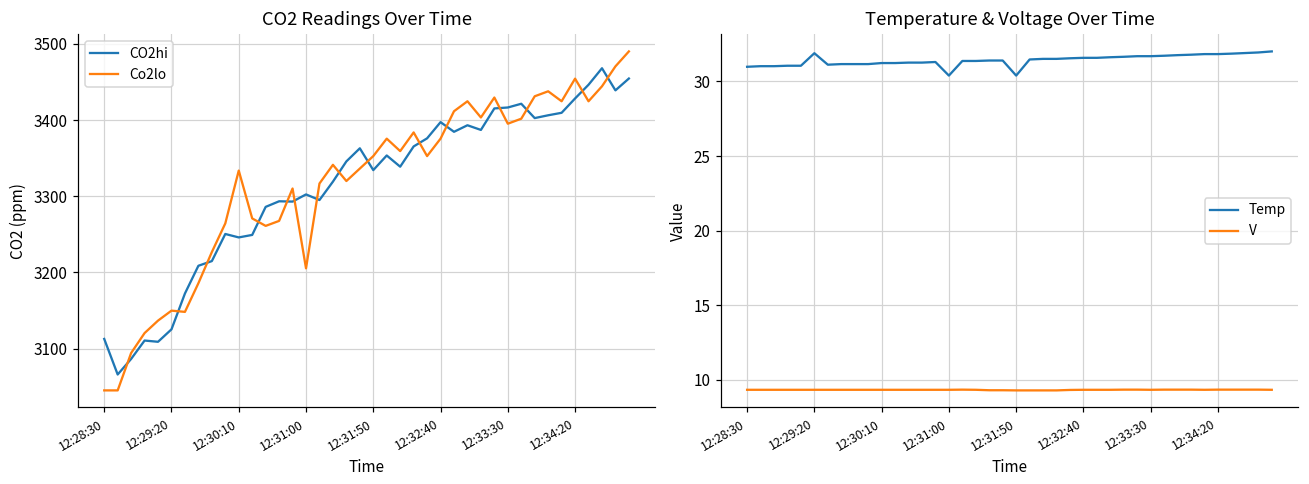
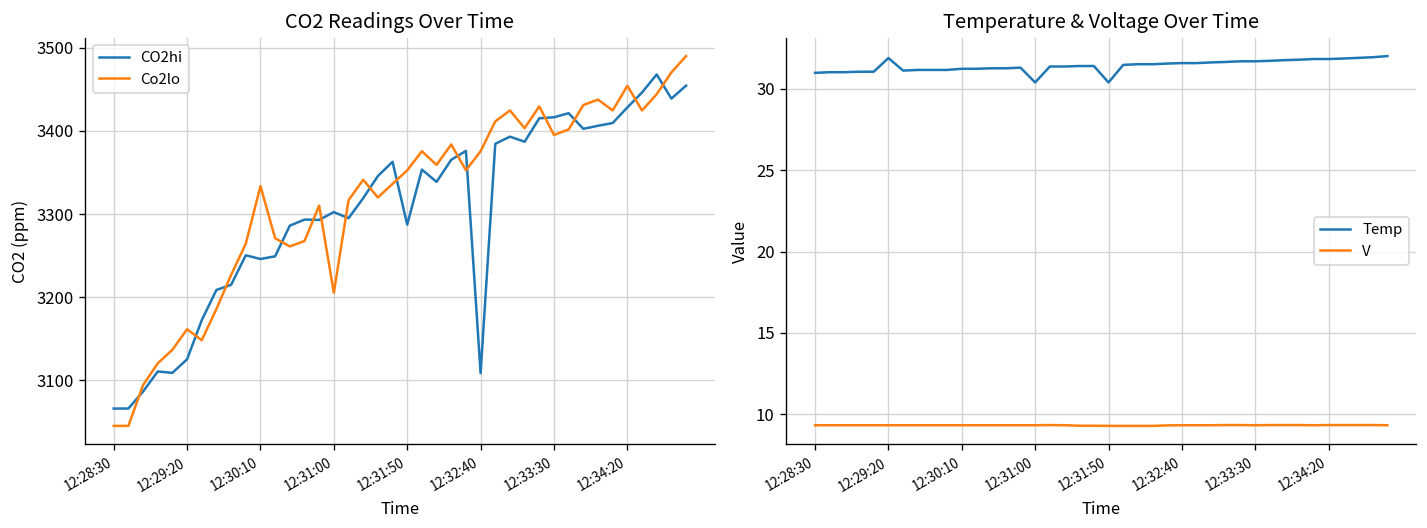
  {
    "CO2 Readings Over Time": {
      "CO2hi": {
-       "12:28:30": 3110,
+       "12:28:30": 3070,
        "12:29:20": 3130,
        "12:30:10": 3250,
        "12:31:00": 3300,
-       "12:31:50": 3330,
-       "12:32:40": 3400,
+       "12:31:50": 3290,
+       "12:32:40": 3110,
        "12:33:30": 3420,
        "12:34:20": 3430
      },
      "Co2lo": {
        "12:28:30": 3050,
-       "12:29:20": 3150,
+       "12:29:20": 3160,
        "12:30:10": 3330,
        "12:31:00": 3210,
        "12:31:50": 3350,
        "12:32:40": 3380,
        "12:33:30": 3400,
        "12:34:20": 3450
      }
    },
    "Temperature & Voltage Over Time": {
      "Temp": {
        "12:28:30": 31.0,
        "12:29:20": 31.9,
        "12:30:10": 31.2,
        "12:31:00": 30.4,
        "12:31:50": 30.4,
        "12:32:40": 31.6,
        "12:33:30": 31.7,
        "12:34:20": 31.8
      },
      "V": {
        "12:28:30": 9.3,
        "12:29:20": 9.3,
        "12:30:10": 9.3,
        "12:31:00": 9.3,
        "12:31:50": 9.3,
        "12:32:40": 9.3,
        "12:33:30": 9.3,
        "12:34:20": 9.3
      }
    }
  }
